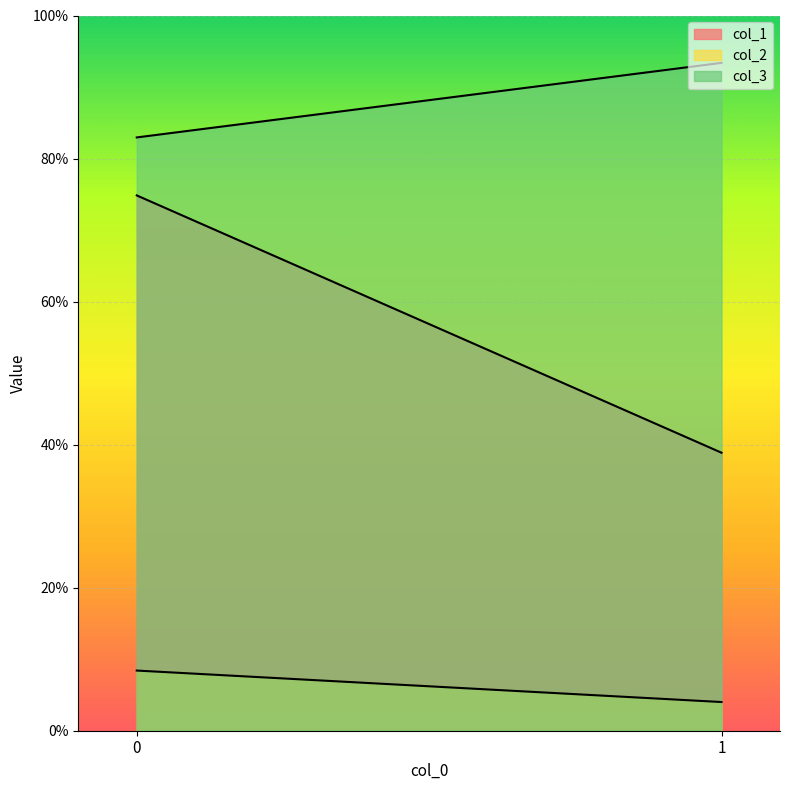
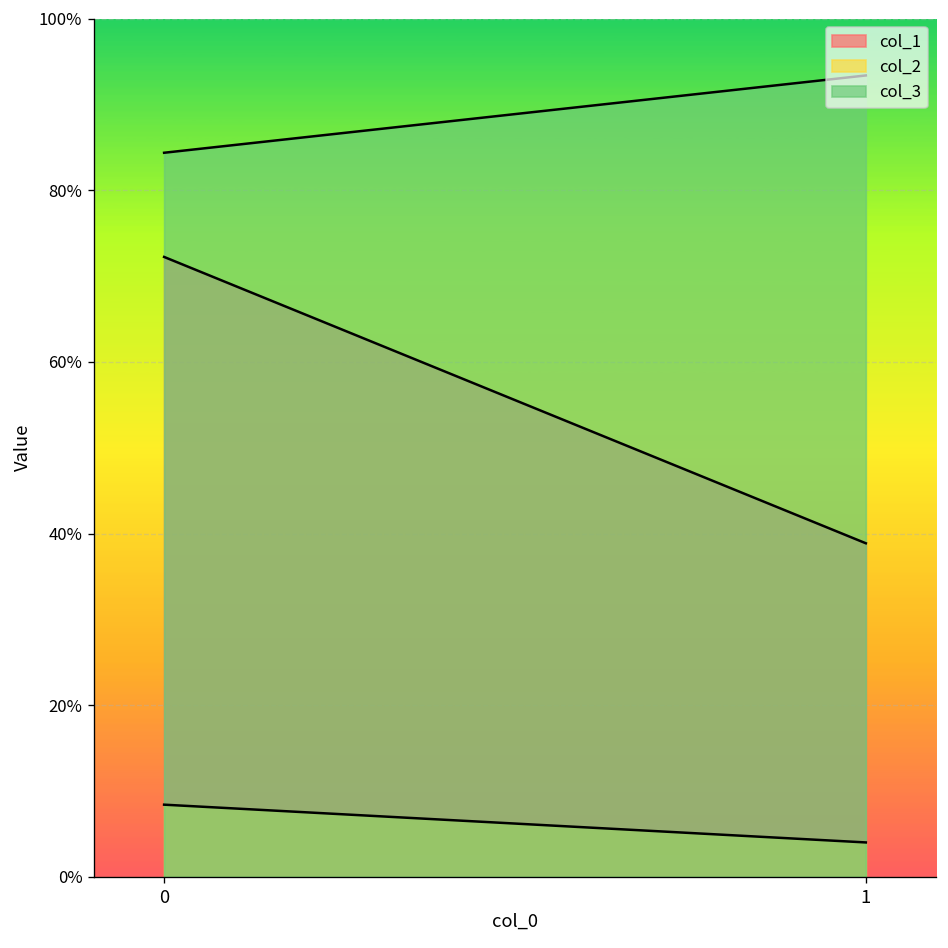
  {
    "col_1": {
-     "0": "75%",
+     "0": "72%",
      "1": "39%"
    },
    "col_2": {
      "0": "8%",
      "1": "4%"
    },
    "col_3": {
-     "0": "83%"
+     "0": "84%"
    }
  }
